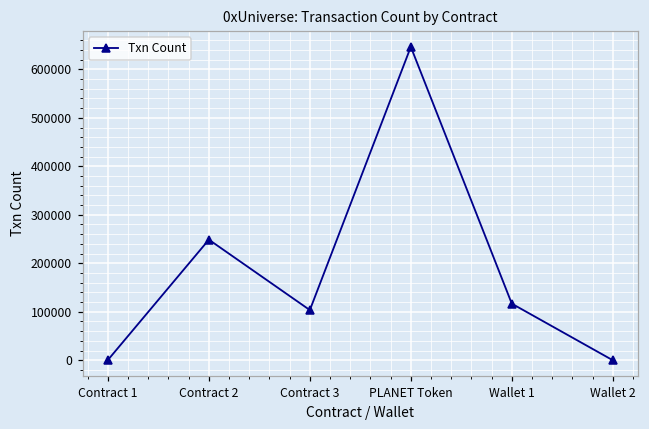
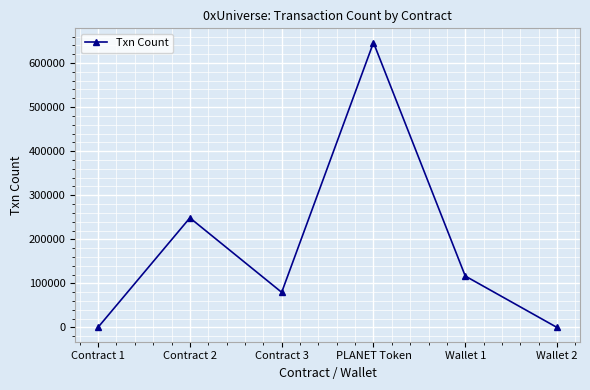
  {
    "Contract 1": 0,
    "Contract 2": 250000,
-   "Contract 3": 100000,
+   "Contract 3": 80000,
    "PLANET Token": 650000,
    "Wallet 1": 120000,
    "Wallet 2": 0
  }
